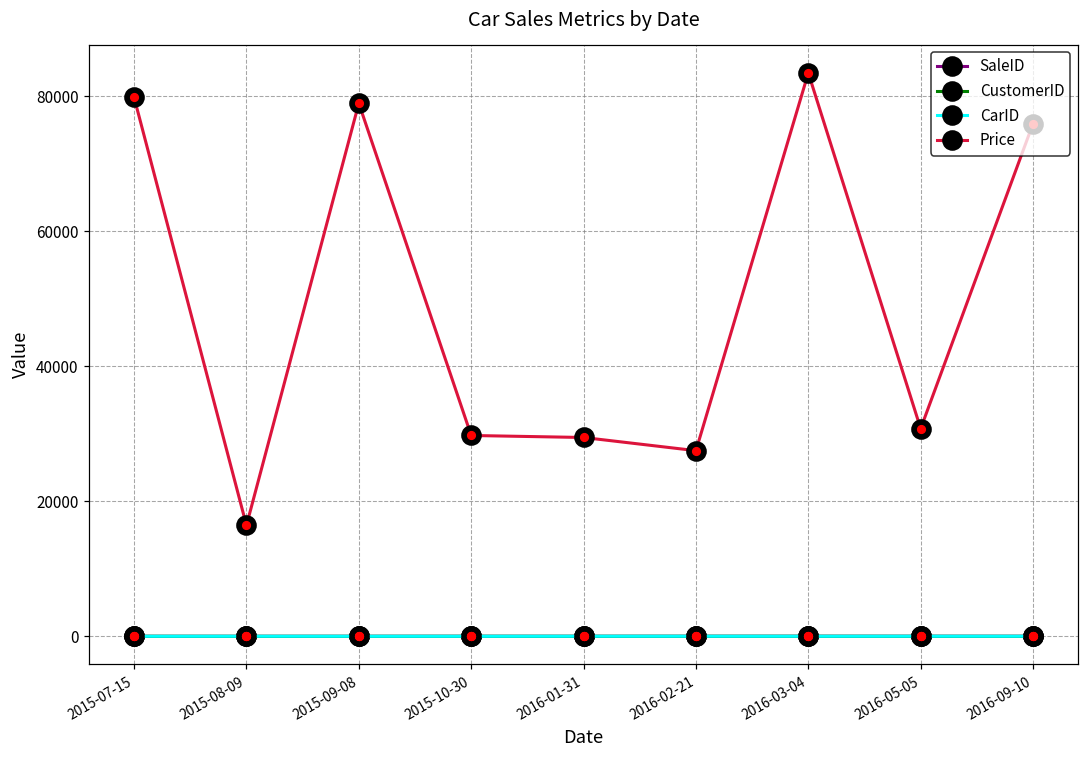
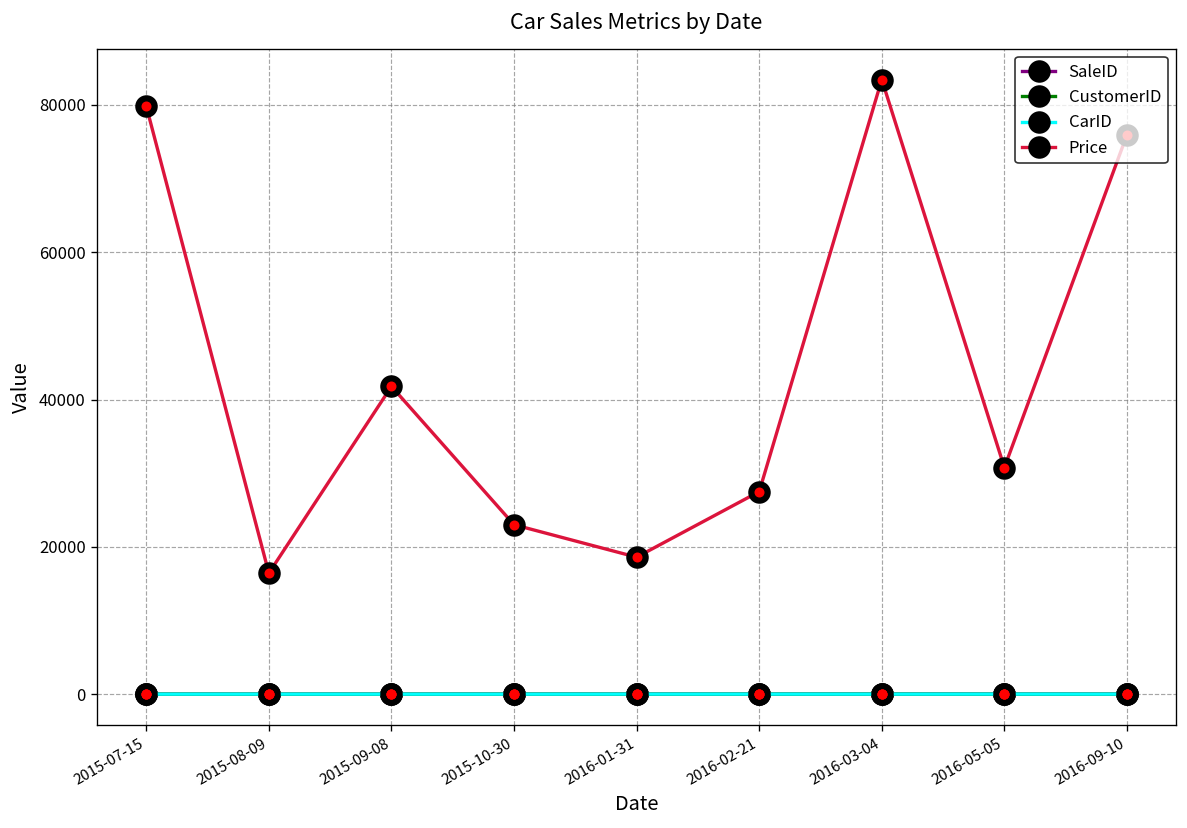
  {
    "CarID": {
      "2015-07-15": 0,
      "2015-08-09": 0,
      "2015-09-08": 0,
      "2015-10-30": 0,
      "2016-01-31": 0,
      "2016-02-21": 0,
      "2016-03-04": 0,
      "2016-05-05": 0,
      "2016-09-10": 0
    },
    "Price": {
      "2015-07-15": 80000,
      "2015-08-09": 16000,
-     "2015-09-08": 79000,
-     "2015-10-30": 30000,
-     "2016-01-31": 29000,
+     "2015-09-08": 42000,
+     "2015-10-30": 23000,
+     "2016-01-31": 19000,
      "2016-02-21": 28000,
      "2016-03-04": 83000,
      "2016-05-05": 31000
    }
  }
